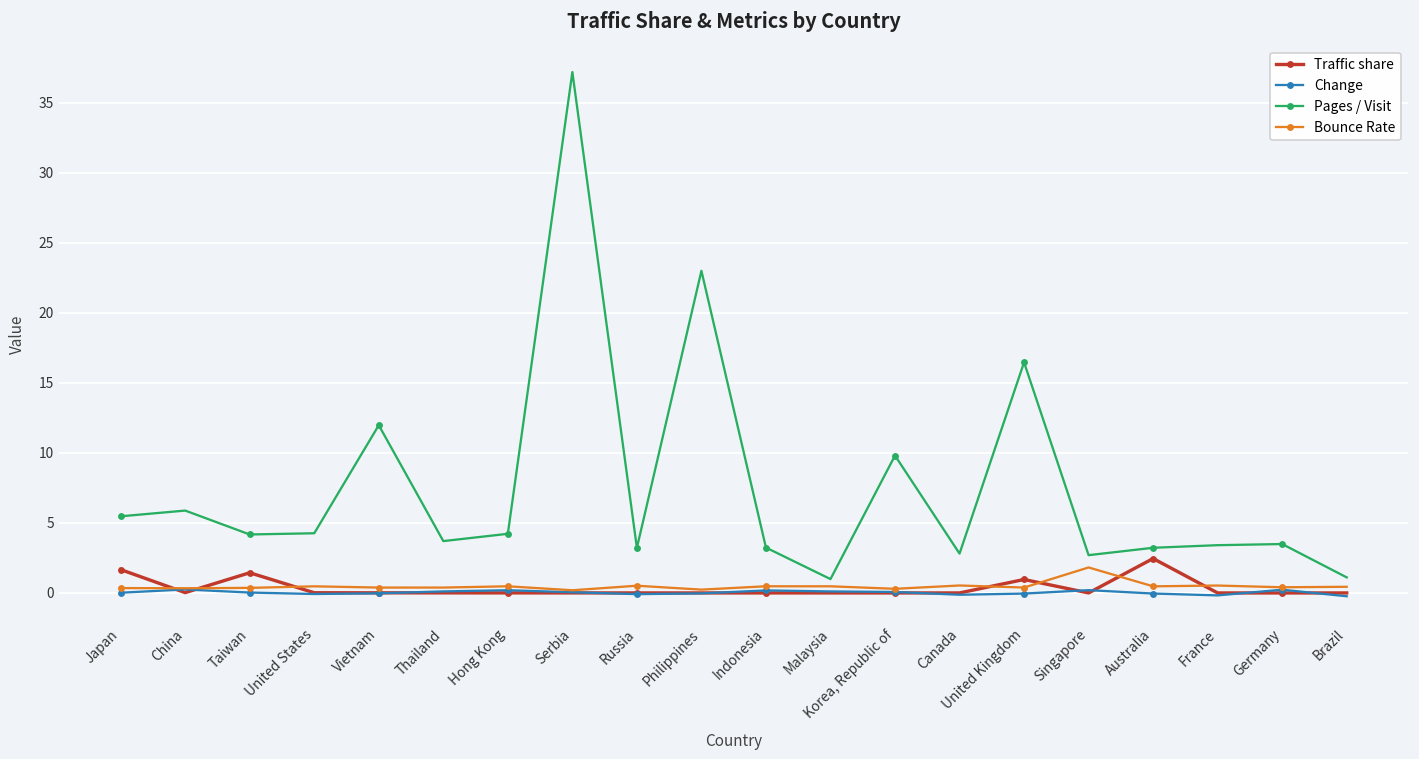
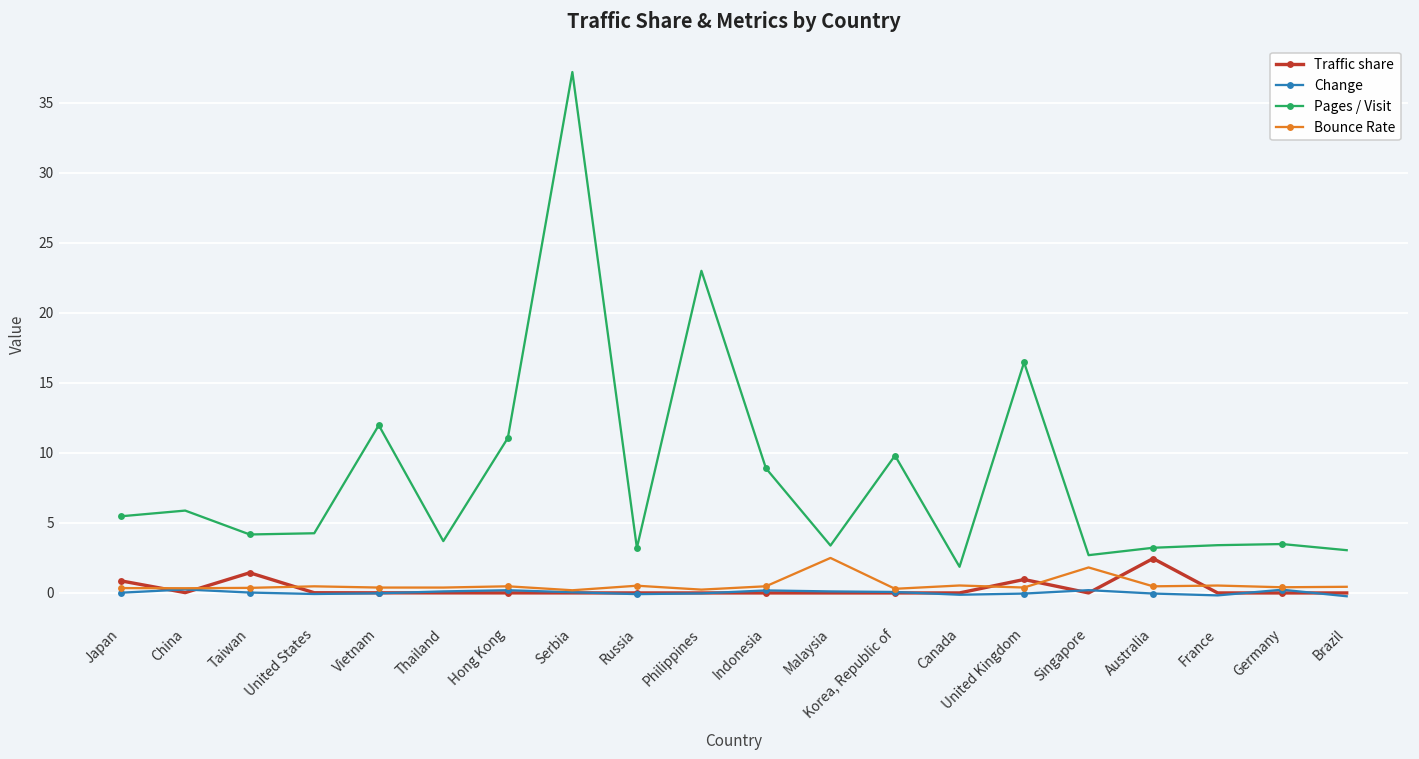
  {
    "Traffic share": {
-     "Japan": 1.7,
+     "Japan": 0.9,
      "China": 0.0,
      "Taiwan": 1.4,
      "United Kingdom": 1.0,
      "Australia": 2.5,
      "Germany": 0.0,
      "Brazil": 0.0
    },
    "Change": {
      "Japan": 0.0,
      "Taiwan": 0.0,
      "United Kingdom": 0.0,
      "Australia": 0.0,
      "Brazil": -0.2
    },
    "Pages / Visit": {
      "Japan": 5.5,
      "China": 5.9,
      "Taiwan": 4.2,
      "United States": 4.3,
      "Vietnam": 12.0,
      "Thailand": 3.7,
-     "Hong Kong": 4.2,
+     "Hong Kong": 11.1,
      "Serbia": 37.2,
      "Russia": 3.2,
      "Philippines": 23.0,
-     "Indonesia": 3.2,
-     "Malaysia": 1.0,
+     "Indonesia": 8.9,
+     "Malaysia": 3.4,
      "Korea, Republic of": 9.8,
-     "Canada": 2.8,
+     "Canada": 1.9,
      "United Kingdom": 16.5,
      "Singapore": 2.7,
      "Australia": 3.2,
      "France": 3.4,
      "Germany": 3.5,
-     "Brazil": 1.1
+     "Brazil": 3.1
    },
    "Bounce Rate": {
      "Japan": 0.3,
      "Taiwan": 0.4,
      "United States": 0.5,
      "Vietnam": 0.4,
      "Thailand": 0.4,
      "Hong Kong": 0.5,
      "Russia": 0.5,
      "Philippines": 0.2,
      "Indonesia": 0.5,
-     "Malaysia": 0.5,
+     "Malaysia": 2.5,
      "Korea, Republic of": 0.3,
      "Canada": 0.5,
      "United Kingdom": 0.4,
      "Singapore": 1.8,
      "Australia": 0.5,
      "France": 0.5,
      "Brazil": 0.4
    }
  }
